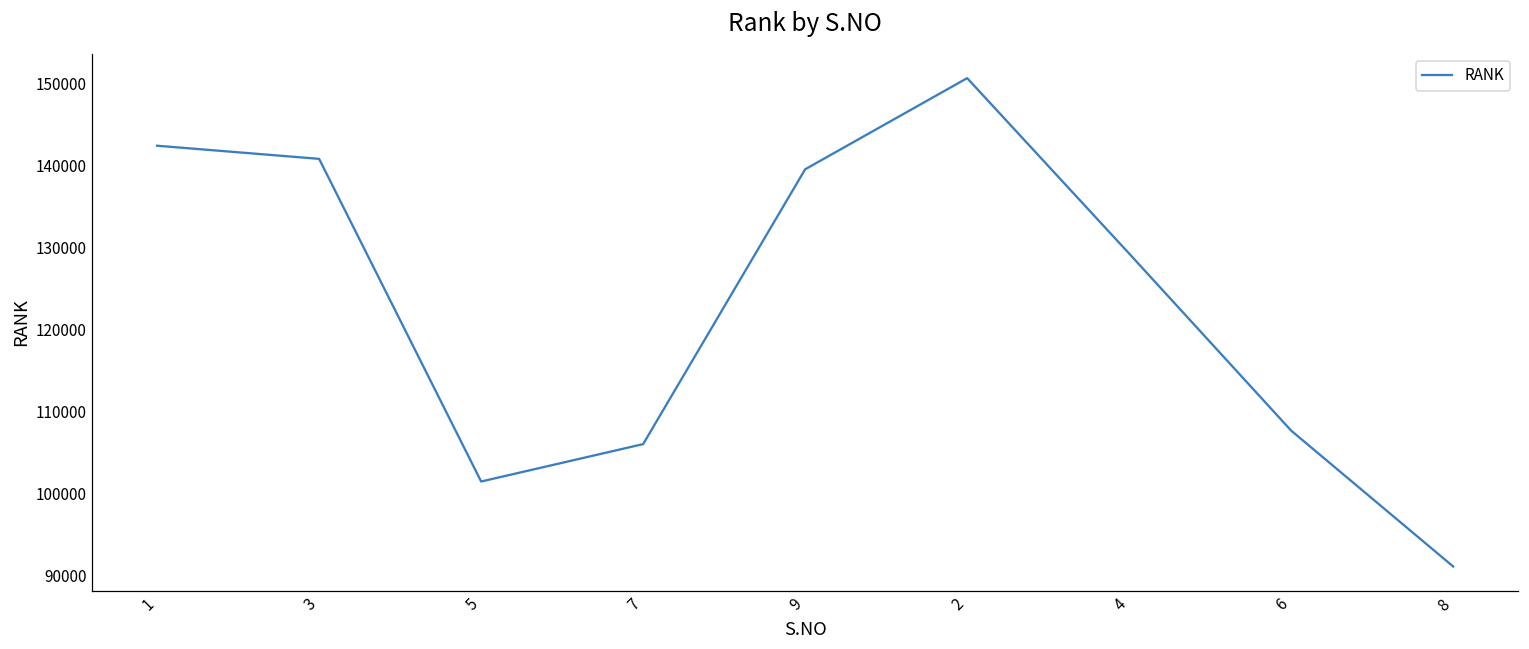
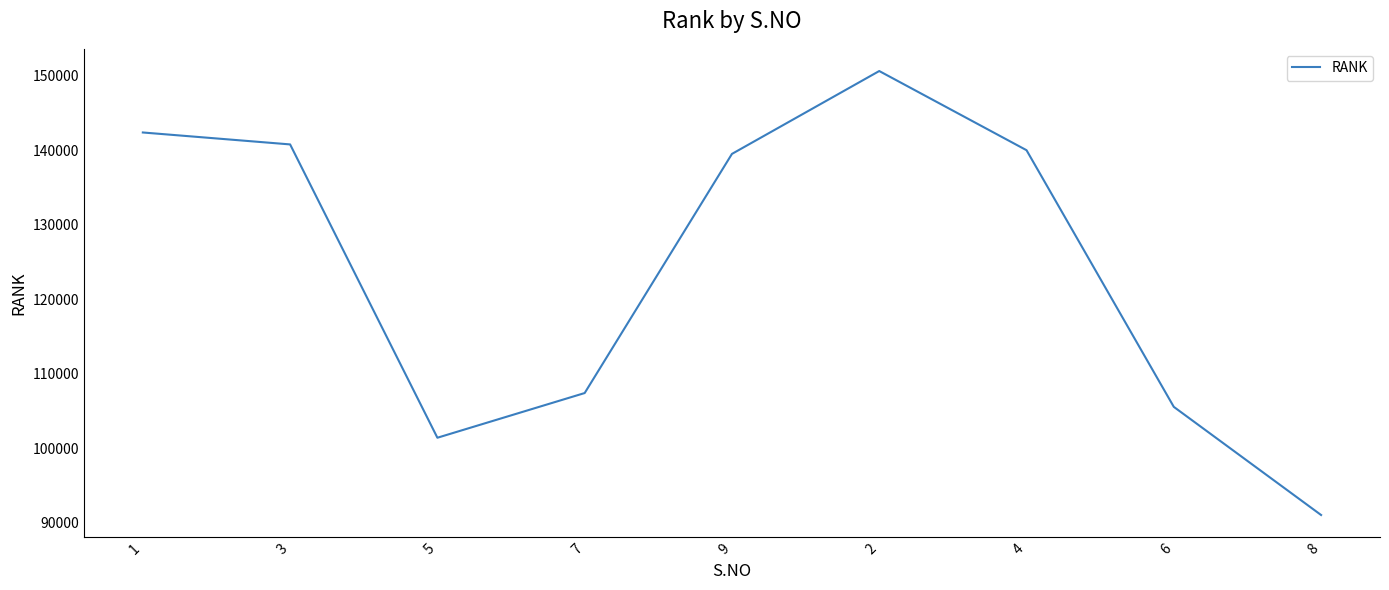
  {
    "1": 142000,
    "3": 141000,
    "5": 101000,
-   "7": 106000,
+   "7": 107000,
    "9": 140000,
    "2": 151000,
-   "4": 129000,
-   "6": 108000,
+   "4": 140000,
+   "6": 106000,
    "8": 91000
  }
